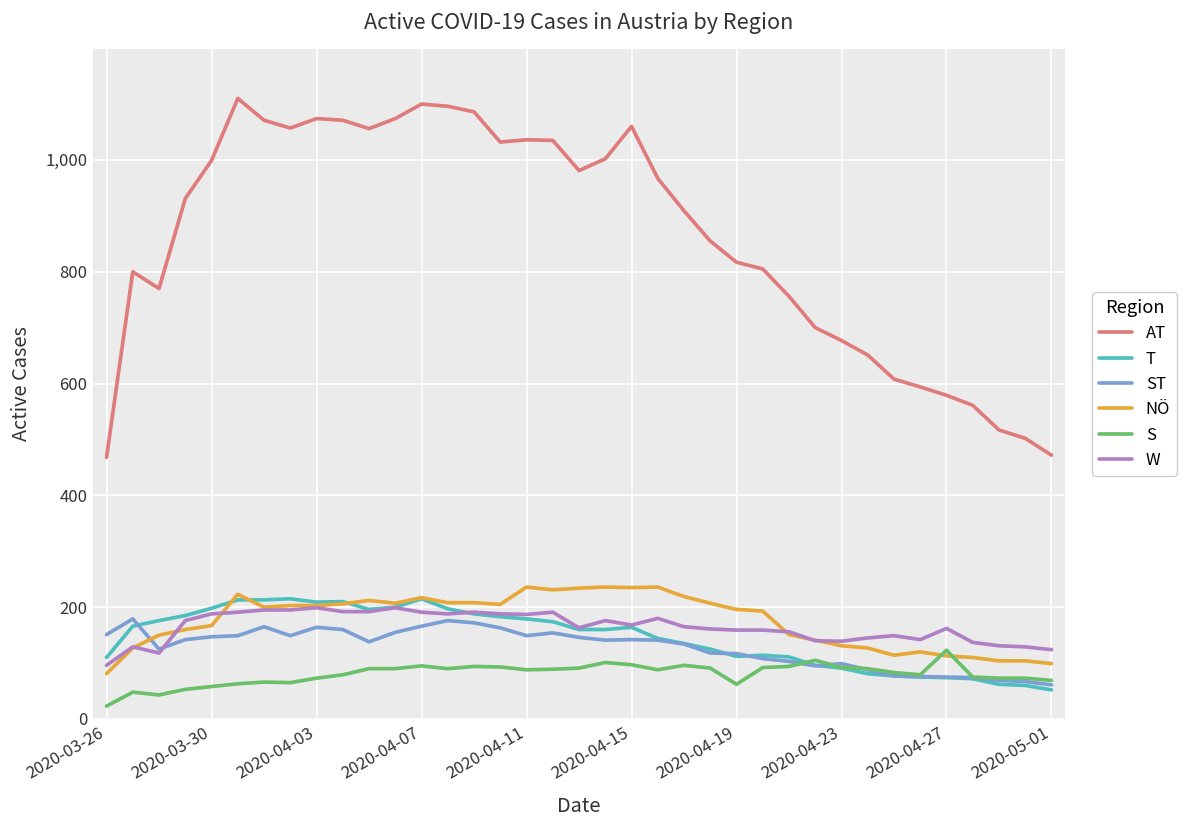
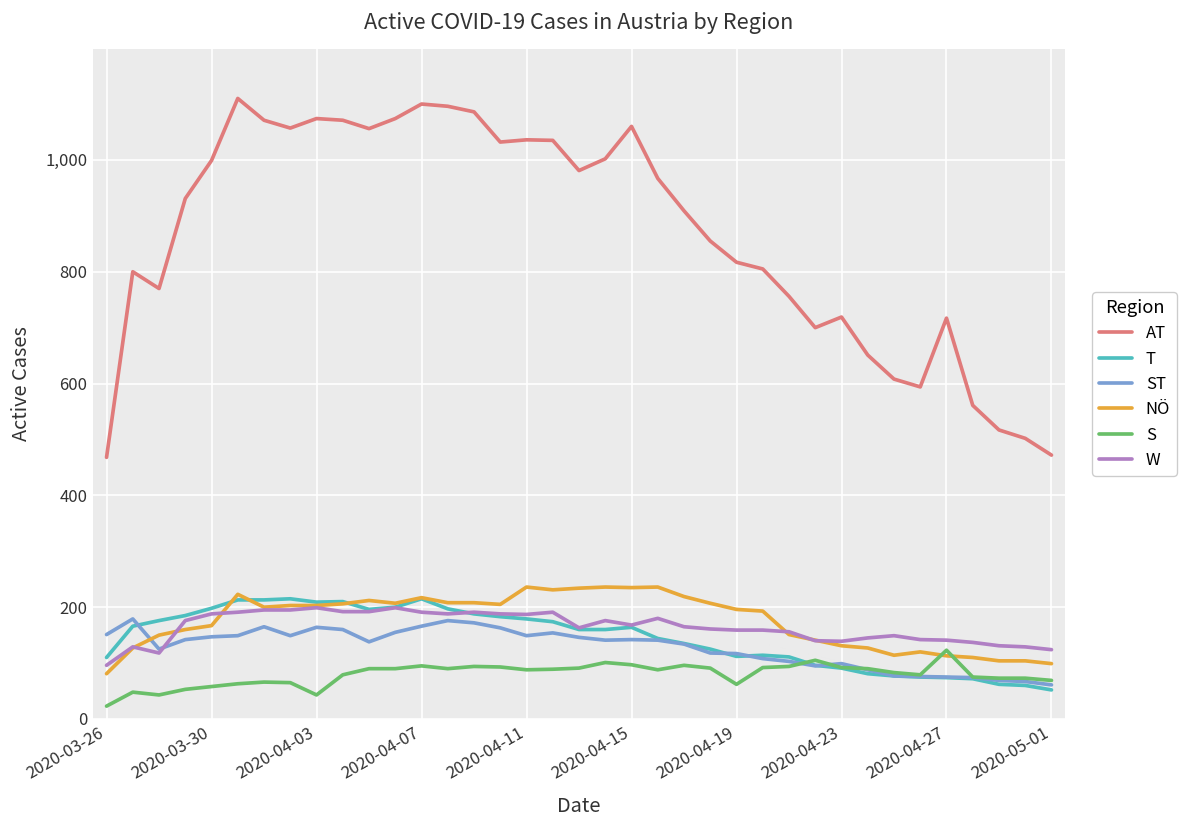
  {
    "AT": {
      "2020-03-26": "470",
      "2020-03-30": "1,000",
      "2020-04-03": "1,070",
      "2020-04-07": "1,100",
      "2020-04-11": "1,040",
      "2020-04-15": "1,060",
      "2020-04-19": "820",
-     "2020-04-23": "680",
-     "2020-04-27": "580",
+     "2020-04-23": "720",
+     "2020-04-27": "720",
      "2020-05-01": "470"
    },
    "NÖ": {
      "2020-03-26": "80",
      "2020-03-30": "170",
      "2020-04-11": "240",
      "2020-04-15": "240",
      "2020-04-19": "200",
      "2020-04-23": "130",
      "2020-04-27": "110",
      "2020-05-01": "100"
    },
    "S": {
      "2020-03-26": "20",
      "2020-03-30": "60",
-     "2020-04-03": "70",
+     "2020-04-03": "40",
      "2020-04-07": "100",
      "2020-04-11": "90",
      "2020-04-15": "100",
      "2020-04-19": "60",
      "2020-04-27": "120",
      "2020-05-01": "70"
    },
    "W": {
      "2020-03-26": "100",
      "2020-03-30": "190",
      "2020-04-07": "190",
      "2020-04-11": "190",
      "2020-04-19": "160",
      "2020-04-23": "140",
-     "2020-04-27": "160",
+     "2020-04-27": "140",
      "2020-05-01": "120"
    }
  }
